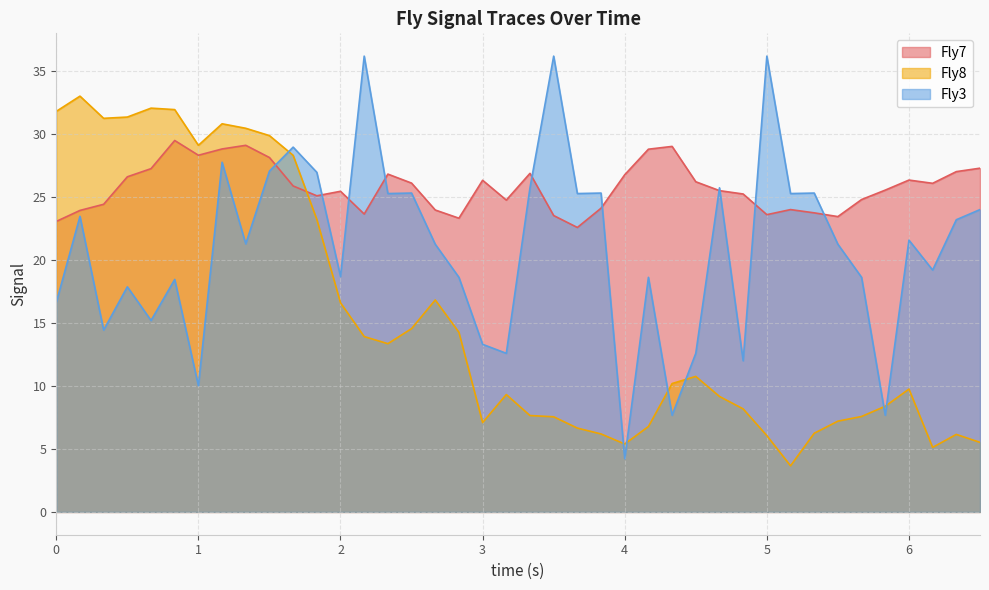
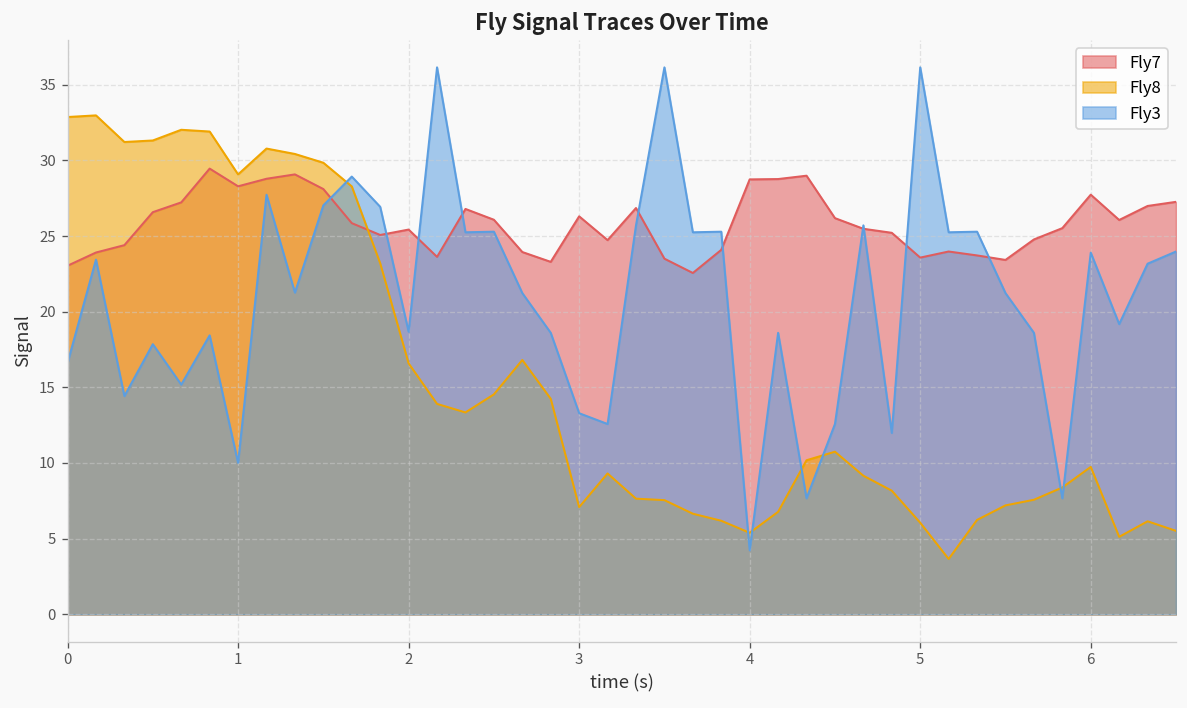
  {
    "Fly7": {
      "0": 23.0,
      "1": 28.3,
      "2": 25.4,
      "3": 26.3,
-     "4": 26.7,
+     "4": 28.7,
      "5": 23.6,
-     "6": 26.3
+     "6": 27.7
    },
    "Fly8": {
-     "0": 31.8,
+     "0": 32.9,
      "1": 29.1,
      "2": 16.6,
      "3": 7.1,
      "4": 5.4,
      "5": 6.1,
      "6": 9.7
    },
    "Fly3": {
      "0": 16.6,
      "1": 10.0,
      "2": 18.7,
      "3": 13.3,
      "4": 4.2,
      "5": 36.1,
-     "6": 21.6
+     "6": 23.9
    }
  }
